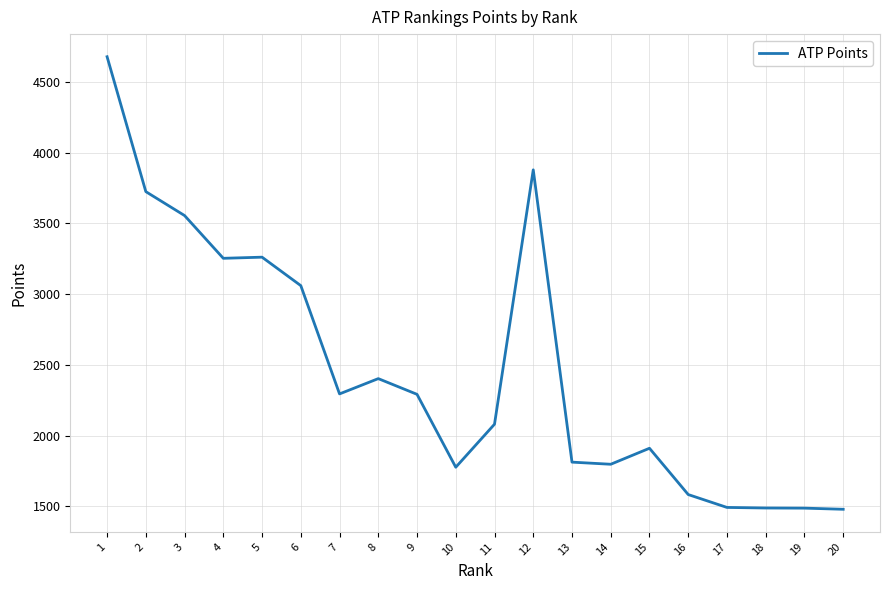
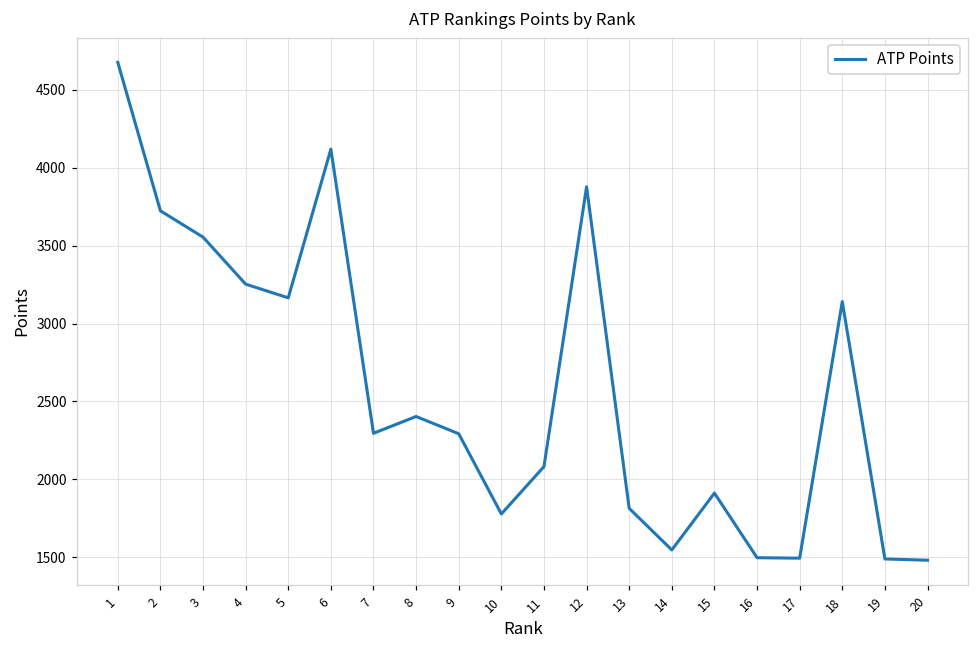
  {
    "1": 4680,
    "2": 3720,
    "3": 3560,
    "4": 3250,
-   "5": 3260,
-   "6": 3060,
+   "5": 3170,
+   "6": 4120,
    "7": 2300,
    "8": 2400,
    "9": 2290,
    "10": 1780,
    "11": 2080,
    "12": 3880,
    "13": 1810,
-   "14": 1800,
+   "14": 1550,
    "15": 1910,
-   "16": 1580,
+   "16": 1500,
    "17": 1490,
-   "18": 1490,
+   "18": 3140,
    "19": 1490,
    "20": 1480
  }
